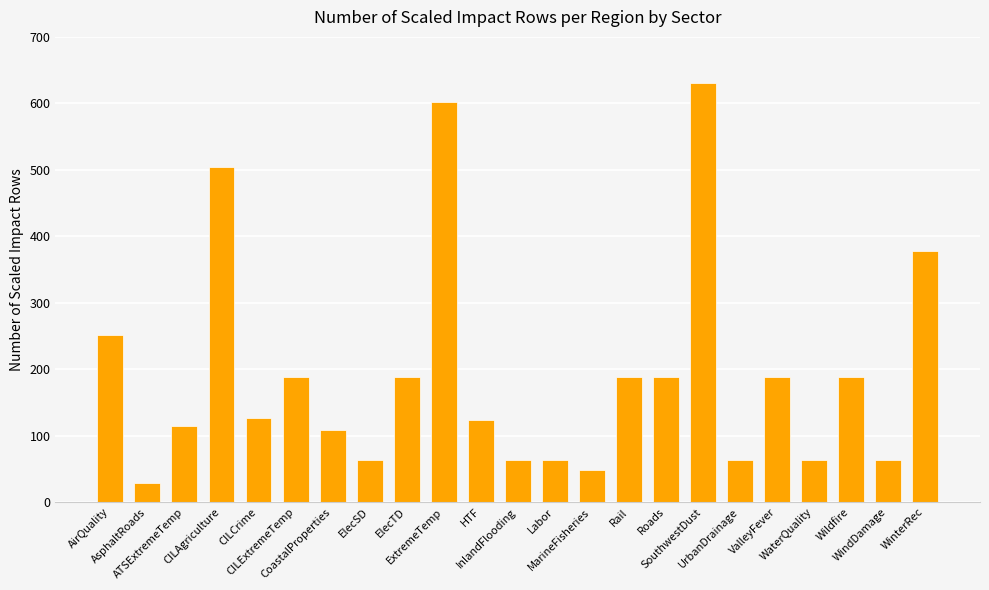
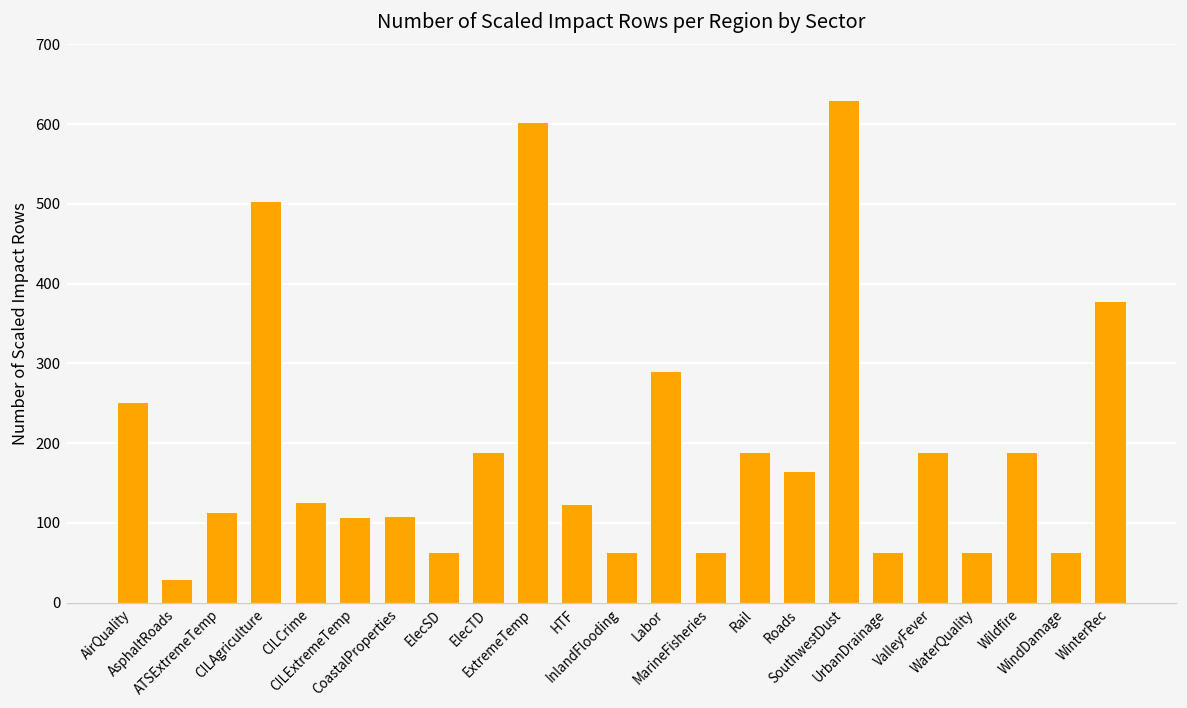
  {
    "AirQuality": 250,
    "AsphaltRoads": 30,
    "ATSExtremeTemp": 110,
    "CILAgriculture": 500,
    "CILCrime": 130,
-   "CILExtremeTemp": 190,
+   "CILExtremeTemp": 110,
    "CoastalProperties": 110,
    "ElecSD": 60,
    "ElecTD": 190,
    "ExtremeTemp": 600,
    "HTF": 120,
    "InlandFlooding": 60,
-   "Labor": 60,
-   "MarineFisheries": 50,
+   "Labor": 290,
+   "MarineFisheries": 60,
    "Rail": 190,
-   "Roads": 190,
+   "Roads": 170,
    "SouthwestDust": 630,
    "UrbanDrainage": 60,
    "ValleyFever": 190,
    "WaterQuality": 60,
    "Wildfire": 190,
    "WindDamage": 60,
    "WinterRec": 380
  }
